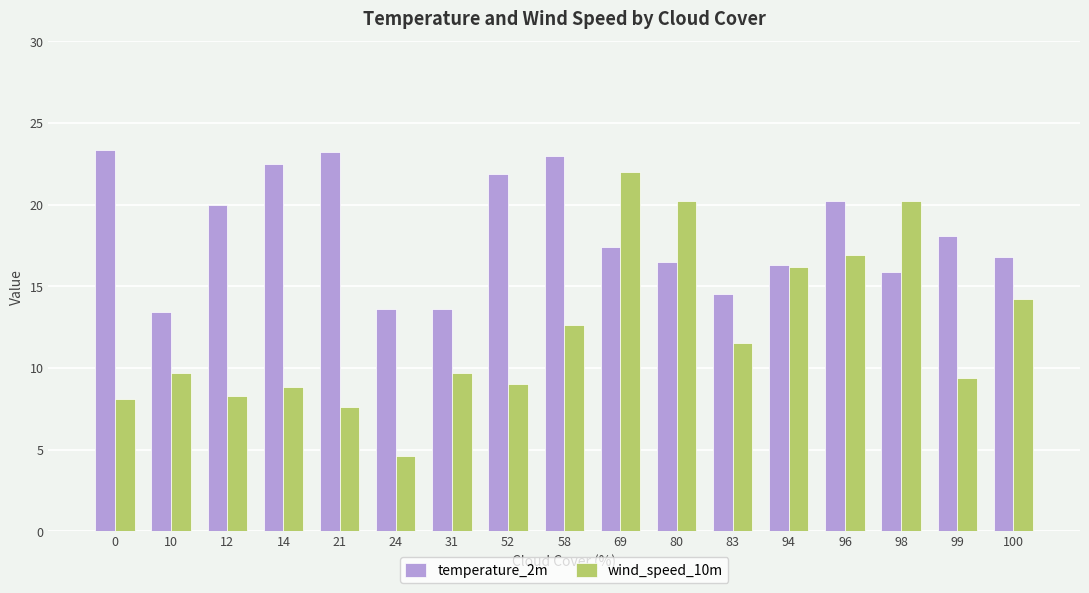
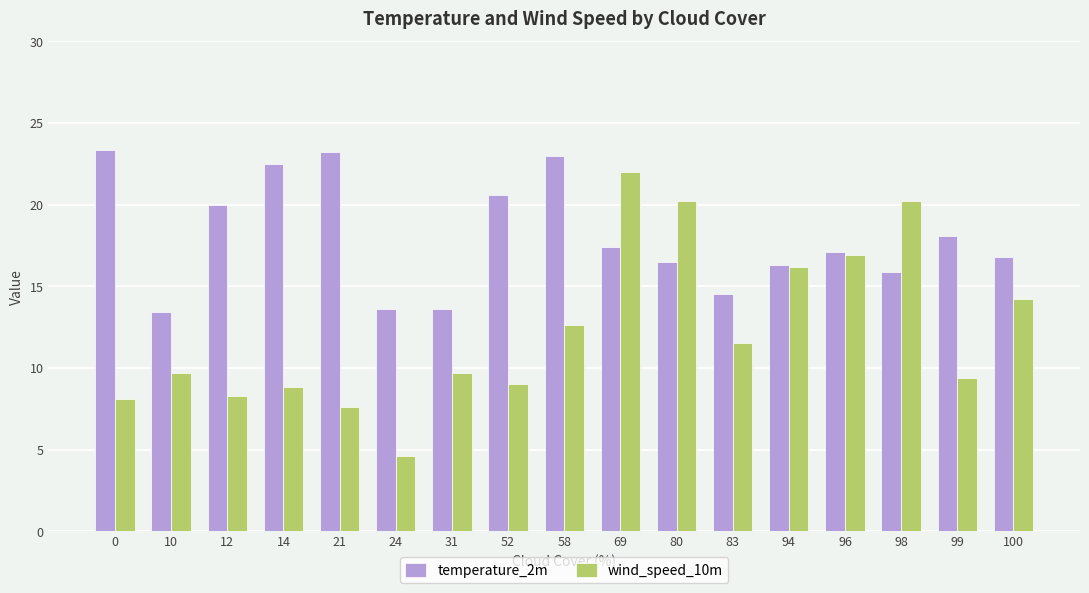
  {
    "temperature_2m": {
      "0": 23.4,
      "10": 13.4,
      "12": 20.0,
      "14": 22.5,
      "21": 23.2,
      "24": 13.6,
      "31": 13.6,
-     "52": 21.9,
+     "52": 20.6,
      "58": 23.0,
      "69": 17.4,
      "80": 16.5,
      "83": 14.5,
      "94": 16.3,
-     "96": 20.2,
+     "96": 17.1,
      "98": 15.9,
      "99": 18.1,
      "100": 16.8
    },
    "wind_speed_10m": {
      "0": 8.1,
      "10": 9.7,
      "12": 8.3,
      "14": 8.8,
      "21": 7.6,
      "24": 4.6,
      "31": 9.7,
      "52": 9.0,
      "58": 12.6,
      "69": 22.0,
      "80": 20.2,
      "83": 11.5,
      "94": 16.2,
      "96": 16.9,
      "98": 20.2,
      "99": 9.4,
      "100": 14.2
    }
  }
